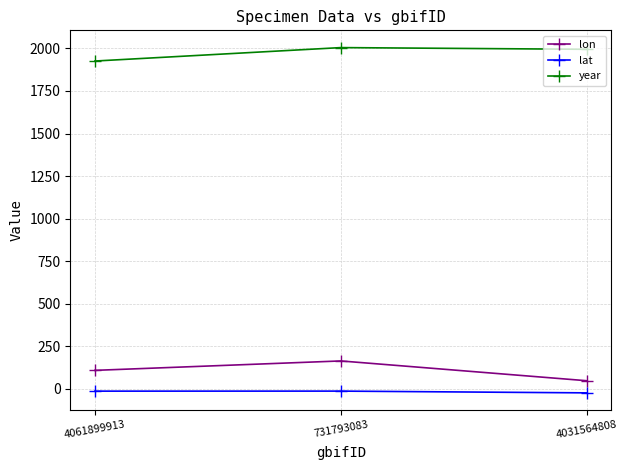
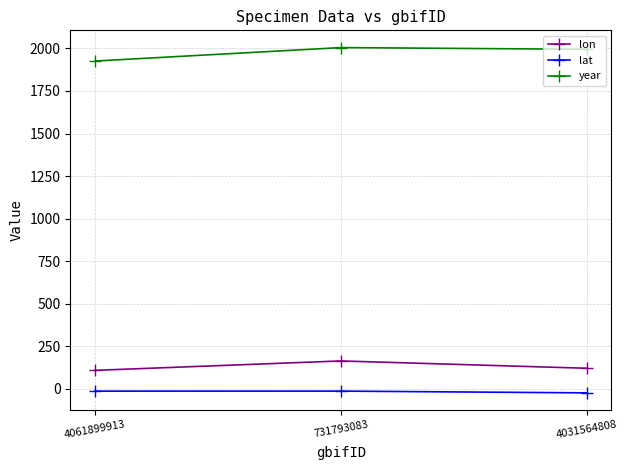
  {
    "lon": {
      "4061899913": 110,
      "731793083": 160,
-     "4031564808": 50
+     "4031564808": 120
    },
    "lat": {
      "4061899913": -10,
      "731793083": -10,
      "4031564808": -20
    },
    "year": {
      "4061899913": 1930,
      "731793083": 2010
    }
  }
